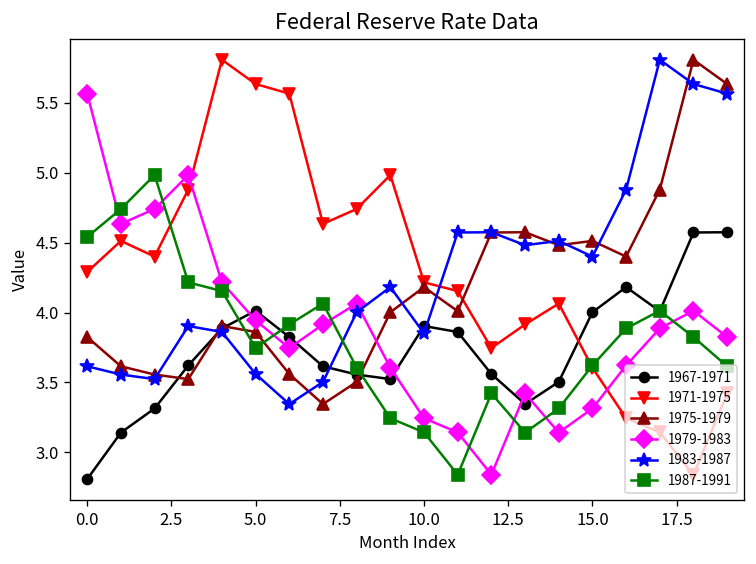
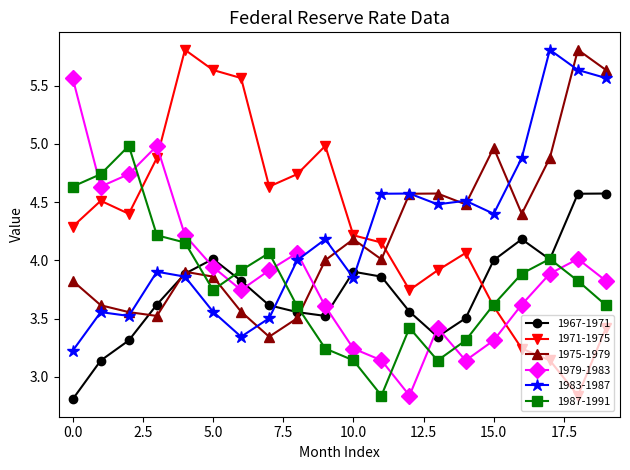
  {
    "1967-1971": {
      "0.0": 2.81,
      "5.0": 4.01,
      "10.0": 3.90,
      "15.0": 4.00
    },
    "1971-1975": {
      "0.0": 4.29,
      "5.0": 5.63,
      "10.0": 4.22
    },
    "1975-1979": {
      "0.0": 3.82,
      "5.0": 3.86,
      "10.0": 4.18,
-     "15.0": 4.51
+     "15.0": 4.97
    },
    "1979-1983": {
      "0.0": 5.57,
      "5.0": 3.94,
      "10.0": 3.24,
      "15.0": 3.31
    },
    "1983-1987": {
-     "0.0": 3.62,
+     "0.0": 3.22,
      "5.0": 3.56,
      "10.0": 3.85,
      "15.0": 4.40
    },
    "1987-1991": {
-     "0.0": 4.54,
+     "0.0": 4.63,
      "5.0": 3.75,
      "10.0": 3.14
    }
  }
